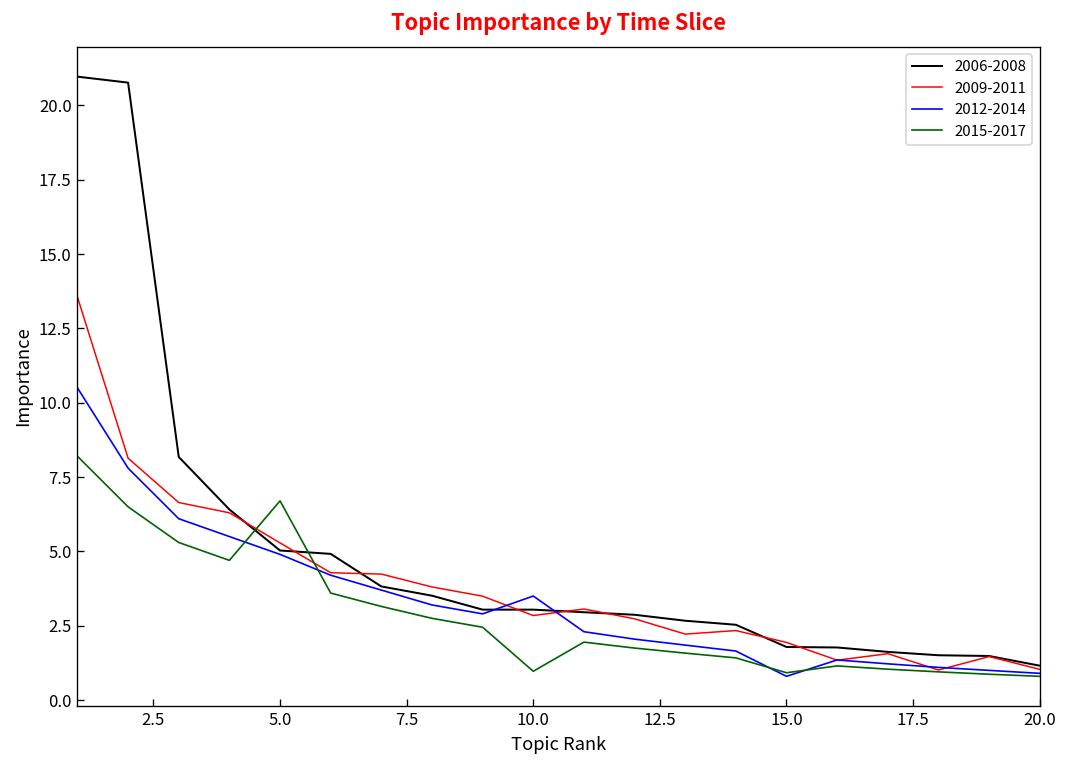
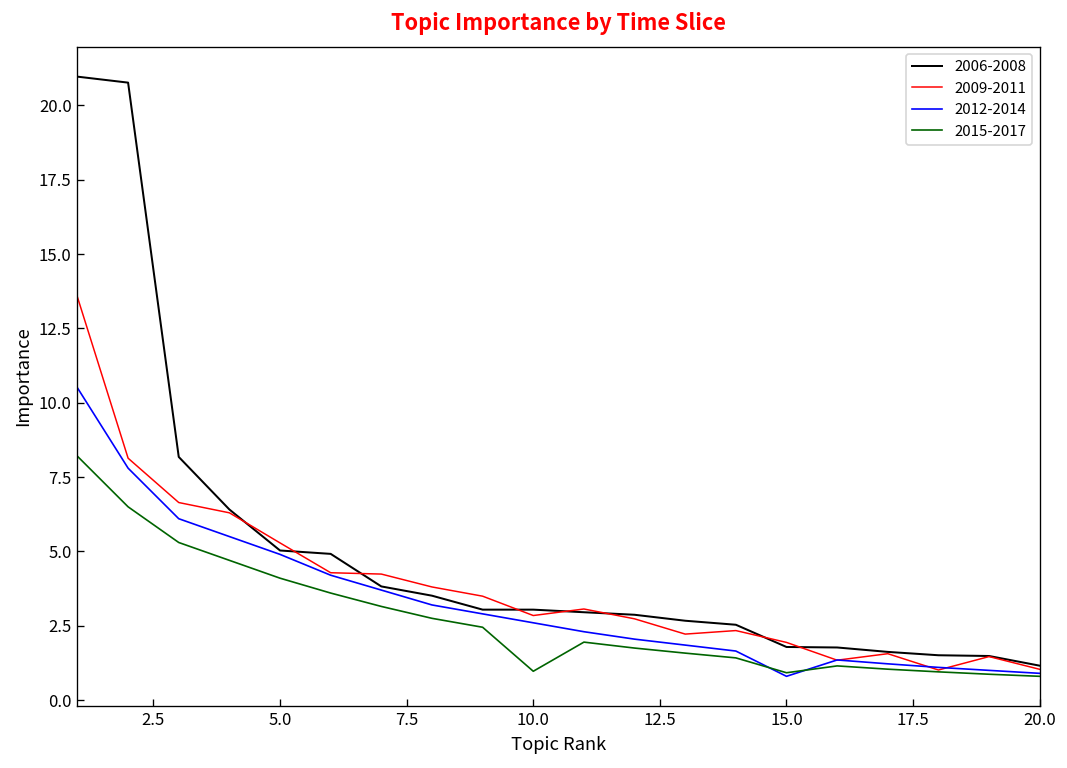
  {
    "2006-2008": {
      "5.0": 5.0,
      "10.0": 3.0,
      "15.0": 1.8,
      "20.0": 1.2
    },
    "2009-2011": {
      "5.0": 5.3,
      "10.0": 2.8,
      "15.0": 1.9,
      "20.0": 1.0
    },
    "2012-2014": {
      "5.0": 4.9,
-     "10.0": 3.5,
+     "10.0": 2.6,
      "15.0": 0.8
    },
    "2015-2017": {
-     "5.0": 6.7,
+     "5.0": 4.1,
      "10.0": 1.0,
      "15.0": 0.9
    }
  }
